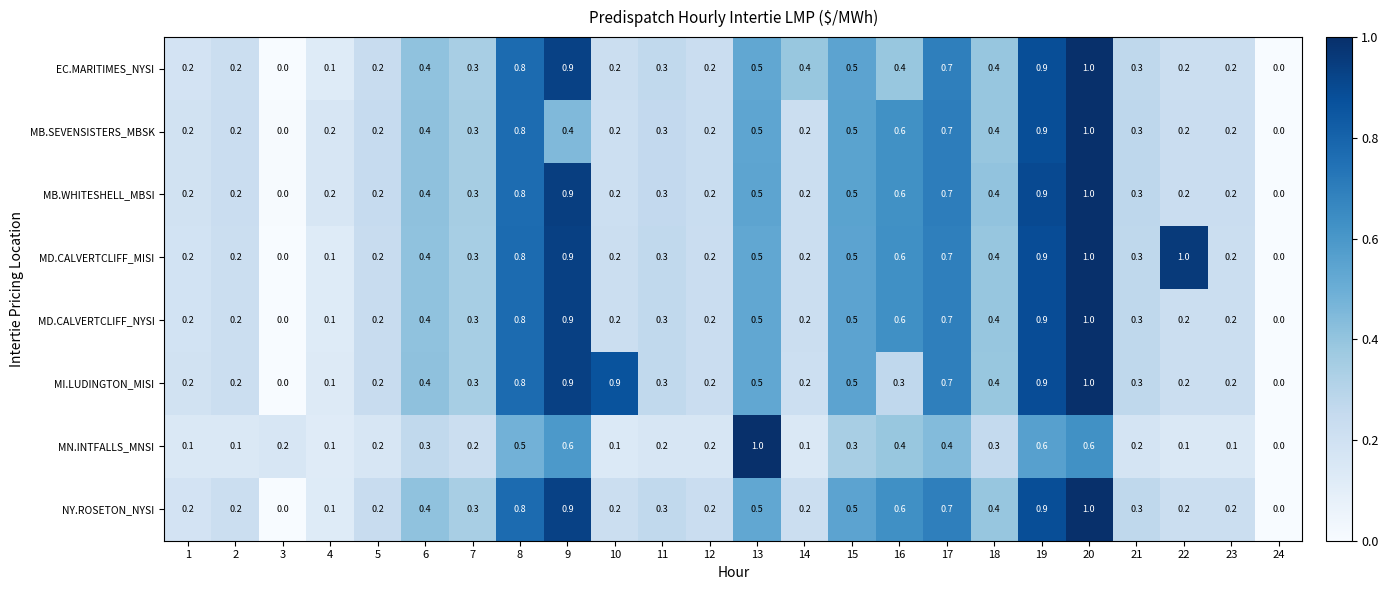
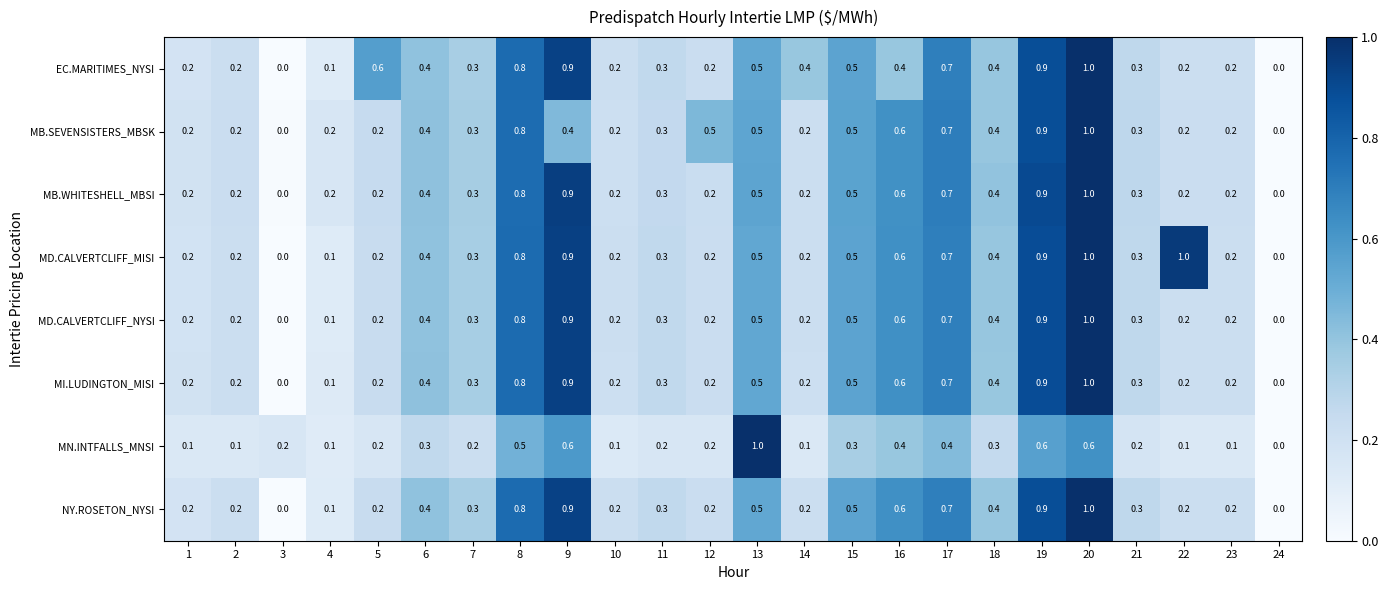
  {
    "EC.MARITIMES_NYSI": {
      "1": 0.2,
      "2": 0.2,
      "3": 0.0,
      "4": 0.1,
-     "5": 0.2,
+     "5": 0.6,
      "6": 0.4,
      "7": 0.3,
      "8": 0.8,
      "9": 0.9,
      "10": 0.2,
      "11": 0.3,
      "12": 0.2,
      "13": 0.5,
      "14": 0.4,
      "15": 0.5,
      "16": 0.4,
      "17": 0.7,
      "18": 0.4,
      "19": 0.9,
      "20": 1.0,
      "21": 0.3,
      "22": 0.2,
      "23": 0.2,
      "24": 0.0
    },
    "MB.SEVENSISTERS_MBSK": {
      "1": 0.2,
      "2": 0.2,
      "3": 0.0,
      "4": 0.2,
      "5": 0.2,
      "6": 0.4,
      "7": 0.3,
      "8": 0.8,
      "9": 0.4,
      "10": 0.2,
      "11": 0.3,
-     "12": 0.2,
+     "12": 0.5,
      "13": 0.5,
      "14": 0.2,
      "15": 0.5,
      "16": 0.6,
      "17": 0.7,
      "18": 0.4,
      "19": 0.9,
      "20": 1.0,
      "21": 0.3,
      "22": 0.2,
      "23": 0.2,
      "24": 0.0
    },
    "MB.WHITESHELL_MBSI": {
      "1": 0.2,
      "2": 0.2,
      "3": 0.0,
      "4": 0.2,
      "5": 0.2,
      "6": 0.4,
      "7": 0.3,
      "8": 0.8,
      "9": 0.9,
      "10": 0.2,
      "11": 0.3,
      "12": 0.2,
      "13": 0.5,
      "14": 0.2,
      "15": 0.5,
      "16": 0.6,
      "17": 0.7,
      "18": 0.4,
      "19": 0.9,
      "20": 1.0,
      "21": 0.3,
      "22": 0.2,
      "23": 0.2,
      "24": 0.0
    },
    "MD.CALVERTCLIFF_MISI": {
      "1": 0.2,
      "2": 0.2,
      "3": 0.0,
      "4": 0.1,
      "5": 0.2,
      "6": 0.4,
      "7": 0.3,
      "8": 0.8,
      "9": 0.9,
      "10": 0.2,
      "11": 0.3,
      "12": 0.2,
      "13": 0.5,
      "14": 0.2,
      "15": 0.5,
      "16": 0.6,
      "17": 0.7,
      "18": 0.4,
      "19": 0.9,
      "20": 1.0,
      "21": 0.3,
      "22": 1.0,
      "23": 0.2,
      "24": 0.0
    },
    "MD.CALVERTCLIFF_NYSI": {
      "1": 0.2,
      "2": 0.2,
      "3": 0.0,
      "4": 0.1,
      "5": 0.2,
      "6": 0.4,
      "7": 0.3,
      "8": 0.8,
      "9": 0.9,
      "10": 0.2,
      "11": 0.3,
      "12": 0.2,
      "13": 0.5,
      "14": 0.2,
      "15": 0.5,
      "16": 0.6,
      "17": 0.7,
      "18": 0.4,
      "19": 0.9,
      "20": 1.0,
      "21": 0.3,
      "22": 0.2,
      "23": 0.2,
      "24": 0.0
    },
    "MI.LUDINGTON_MISI": {
      "1": 0.2,
      "2": 0.2,
      "3": 0.0,
      "4": 0.1,
      "5": 0.2,
      "6": 0.4,
      "7": 0.3,
      "8": 0.8,
      "9": 0.9,
-     "10": 0.9,
+     "10": 0.2,
      "11": 0.3,
      "12": 0.2,
      "13": 0.5,
      "14": 0.2,
      "15": 0.5,
-     "16": 0.3,
+     "16": 0.6,
      "17": 0.7,
      "18": 0.4,
      "19": 0.9,
      "20": 1.0,
      "21": 0.3,
      "22": 0.2,
      "23": 0.2,
      "24": 0.0
    },
    "MN.INTFALLS_MNSI": {
      "1": 0.1,
      "2": 0.1,
      "3": 0.2,
      "4": 0.1,
      "5": 0.2,
      "6": 0.3,
      "7": 0.2,
      "8": 0.5,
      "9": 0.6,
      "10": 0.1,
      "11": 0.2,
      "12": 0.2,
      "13": 1.0,
      "14": 0.1,
      "15": 0.3,
      "16": 0.4,
      "17": 0.4,
      "18": 0.3,
      "19": 0.6,
      "20": 0.6,
      "21": 0.2,
      "22": 0.1,
      "23": 0.1,
      "24": 0.0
    },
    "NY.ROSETON_NYSI": {
      "1": 0.2,
      "2": 0.2,
      "3": 0.0,
      "4": 0.1,
      "5": 0.2,
      "6": 0.4,
      "7": 0.3,
      "8": 0.8,
      "9": 0.9,
      "10": 0.2,
      "11": 0.3,
      "12": 0.2,
      "13": 0.5,
      "14": 0.2,
      "15": 0.5,
      "16": 0.6,
      "17": 0.7,
      "18": 0.4,
      "19": 0.9,
      "20": 1.0,
      "21": 0.3,
      "22": 0.2,
      "23": 0.2,
      "24": 0.0
    }
  }
